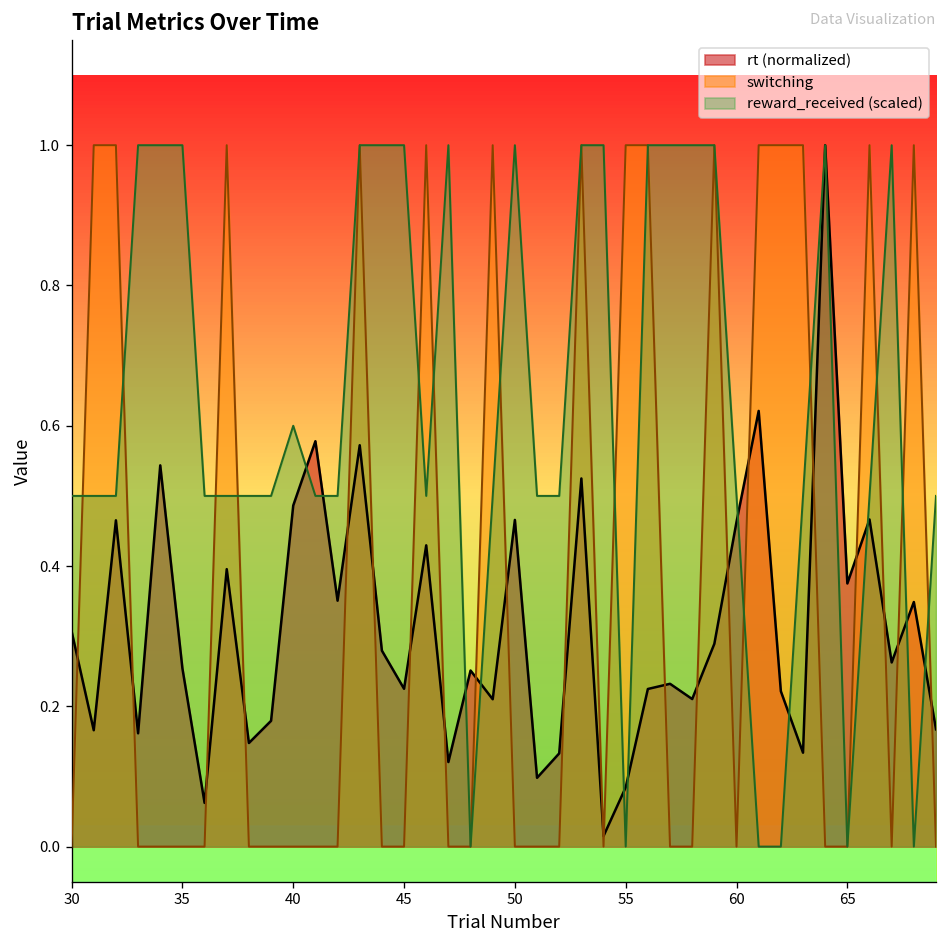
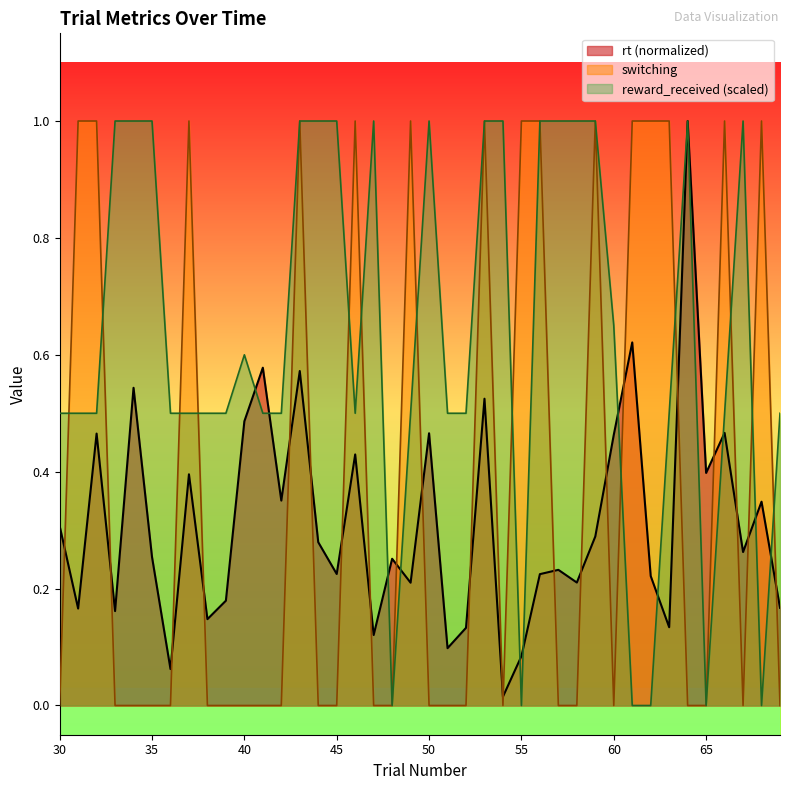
  {
    "rt (normalized)": {
      "30": 0.31,
      "35": 0.25,
      "40": 0.49,
      "45": 0.22,
      "50": 0.47,
      "55": 0.08,
      "60": 0.46,
-     "65": 0.38
+     "65": 0.40
    },
    "switching": {
      "55": 1.00
    },
    "reward_received (scaled)": {
      "30": 0.50,
      "35": 1.00,
      "40": 0.60,
      "45": 1.00,
      "50": 1.00,
-     "60": 0.50
+     "60": 0.65
    }
  }
